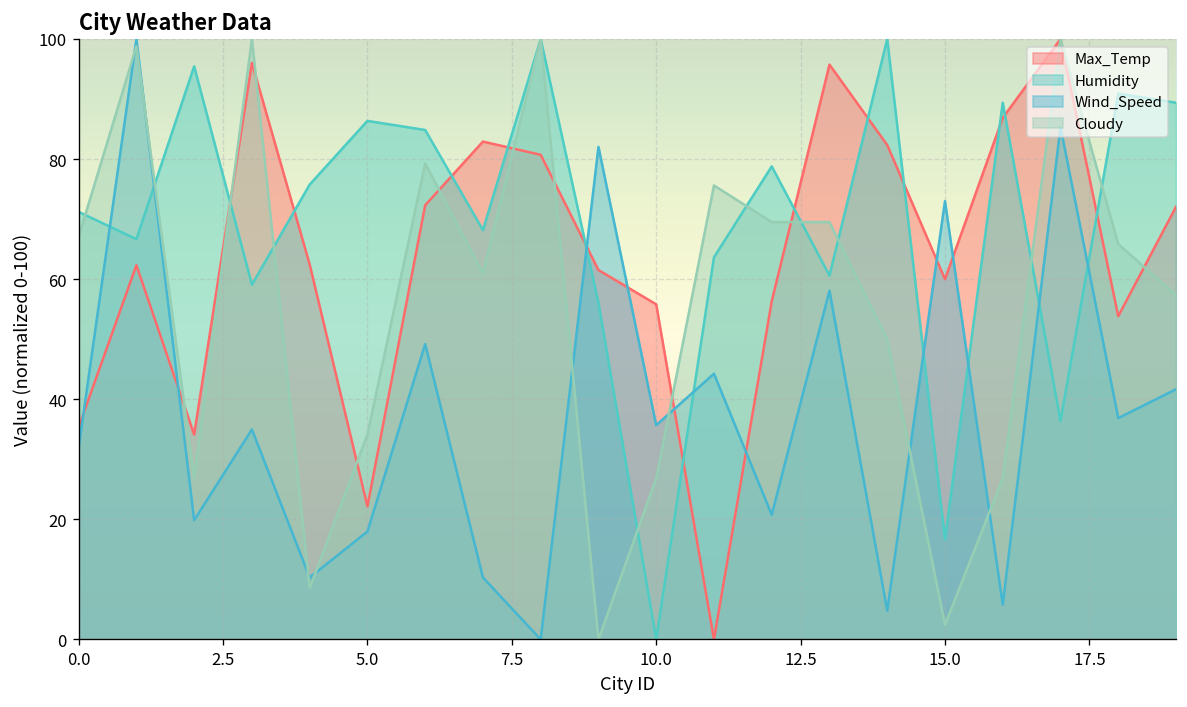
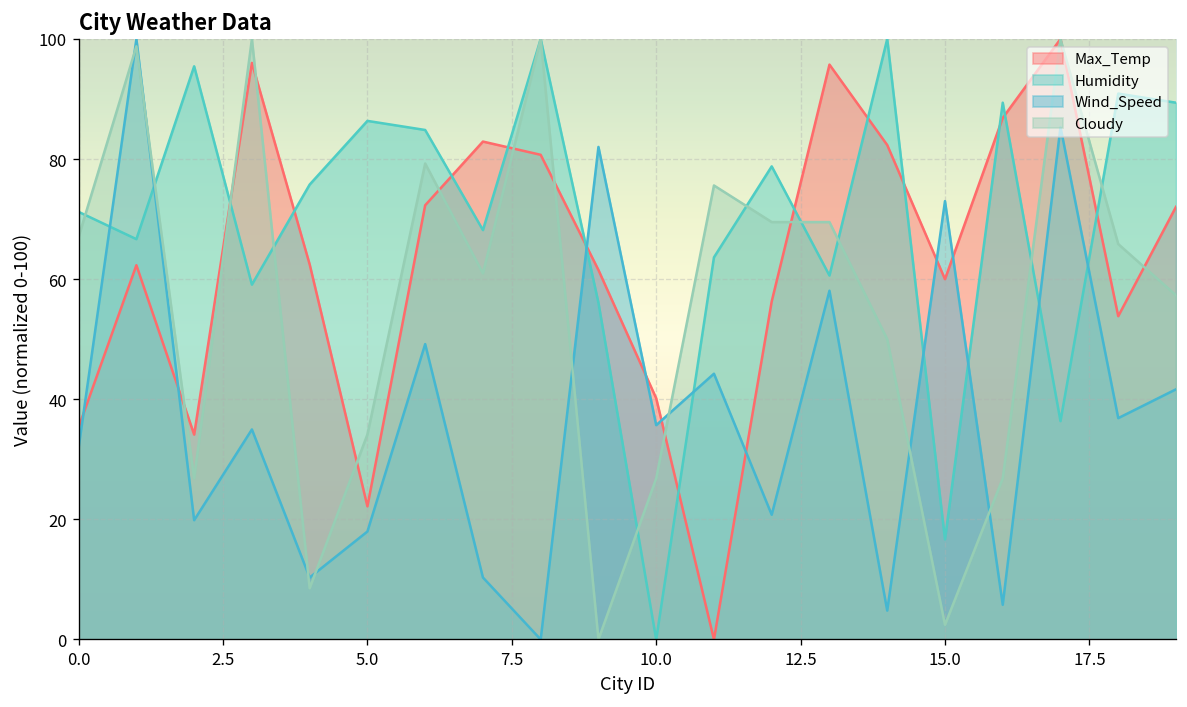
  {
    "Max_Temp": {
      "0.0": 35,
      "5.0": 22,
-     "10.0": 56,
+     "10.0": 40,
      "15.0": 60
    }
  }
